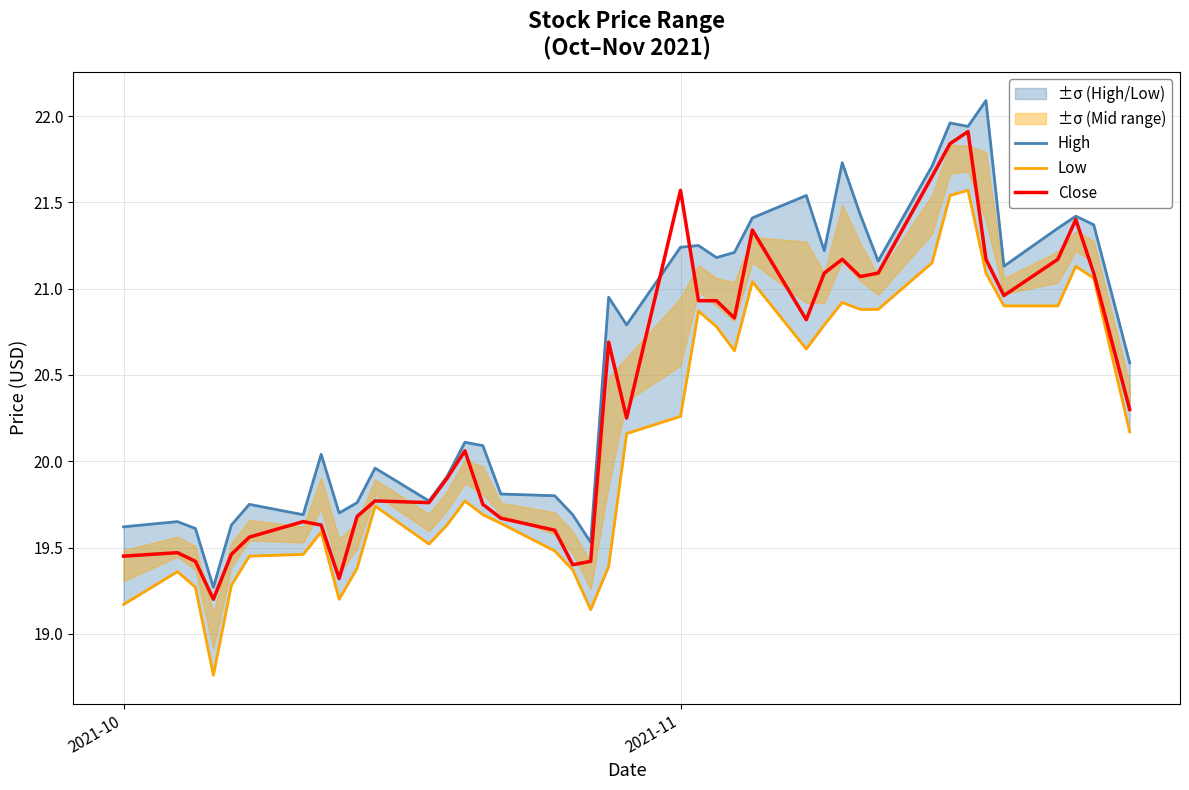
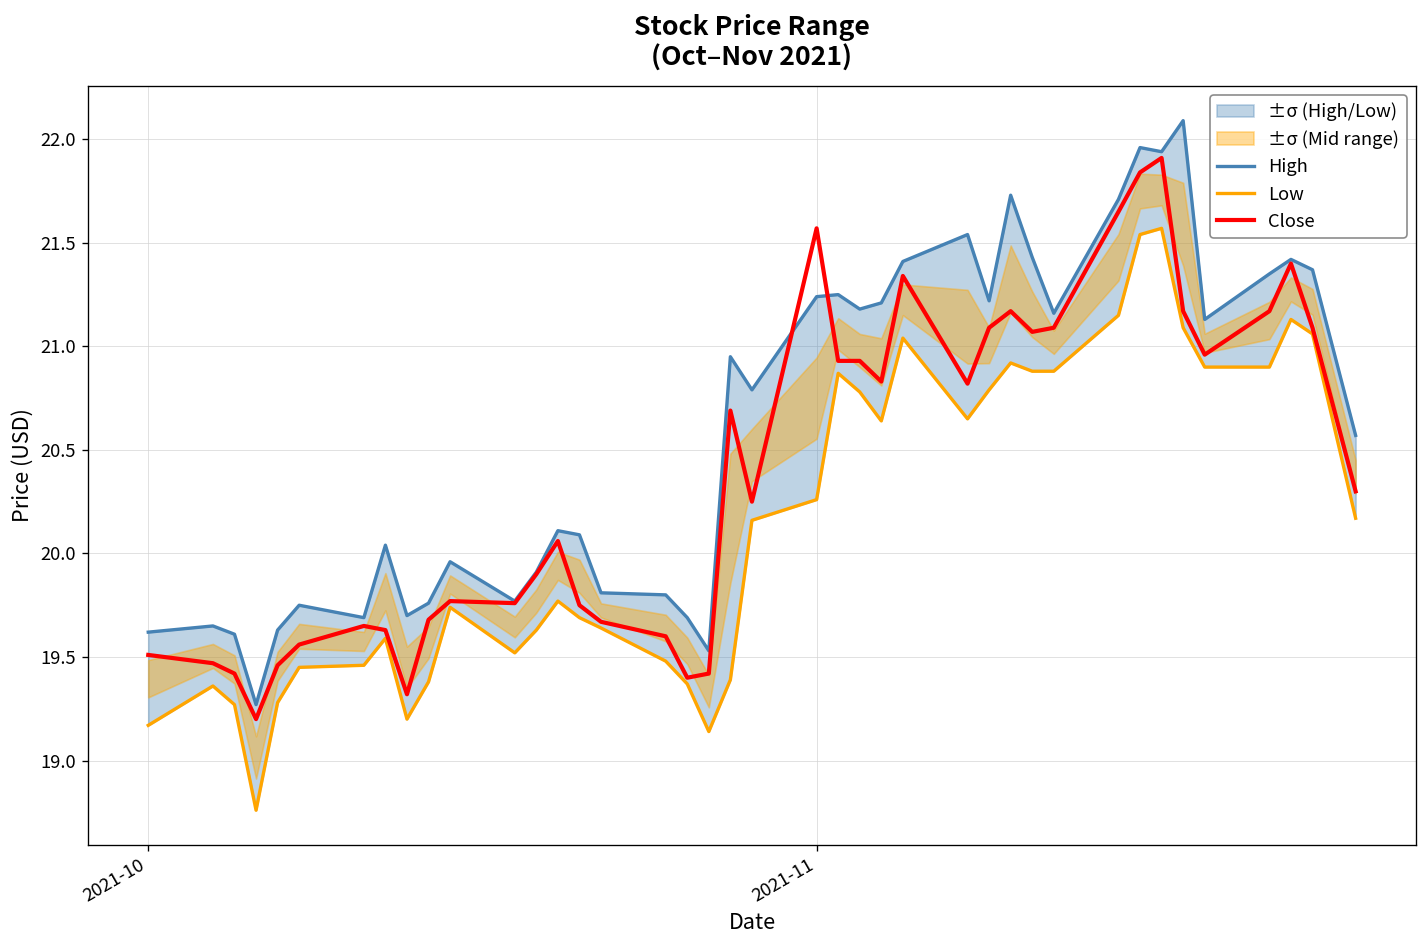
  {
    "±σ (High/Low)": {
      "2021-10": 19.62,
      "2021-11": 21.24
    },
    "Close": {
-     "2021-10": 19.45,
+     "2021-10": 19.51,
      "2021-11": 21.57
    }
  }
